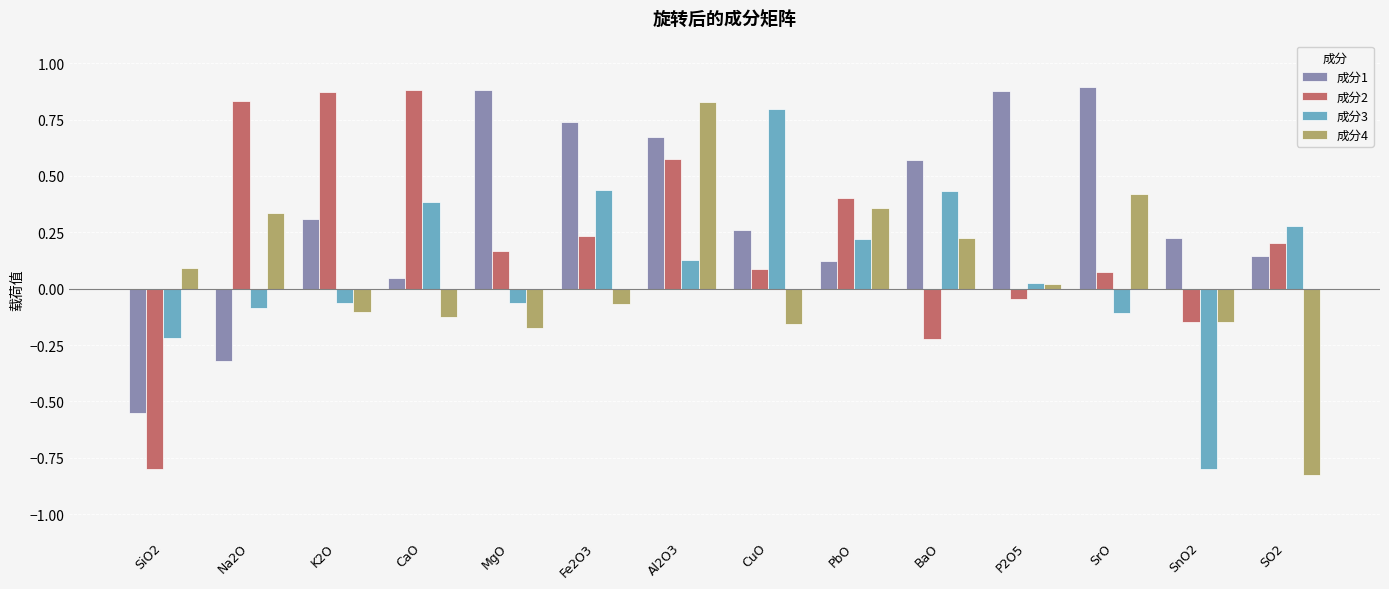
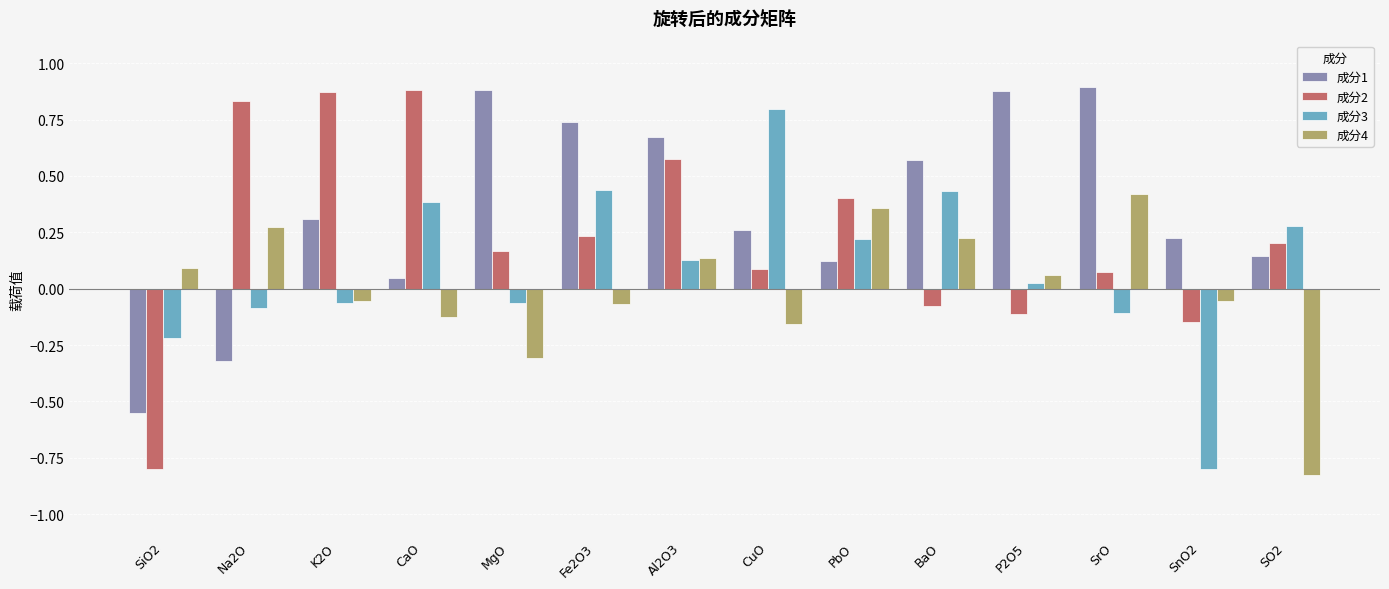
  {
    "成分2": {
      "SiO2": -0.80,
      "Na2O": 0.83,
      "K2O": 0.87,
      "CaO": 0.88,
      "MgO": 0.17,
      "Fe2O3": 0.23,
      "Al2O3": 0.57,
      "CuO": 0.09,
      "PbO": 0.40,
-     "BaO": -0.22,
-     "P2O5": -0.04,
+     "BaO": -0.08,
+     "P2O5": -0.11,
      "SrO": 0.07,
      "SnO2": -0.15,
      "SO2": 0.20
    },
    "成分4": {
      "SiO2": 0.09,
-     "Na2O": 0.34,
-     "K2O": -0.10,
+     "Na2O": 0.27,
+     "K2O": -0.06,
      "CaO": -0.13,
-     "MgO": -0.17,
+     "MgO": -0.31,
      "Fe2O3": -0.07,
-     "Al2O3": 0.83,
+     "Al2O3": 0.13,
      "CuO": -0.16,
      "PbO": 0.36,
      "BaO": 0.23,
-     "P2O5": 0.02,
+     "P2O5": 0.06,
      "SrO": 0.42,
-     "SnO2": -0.15,
+     "SnO2": -0.05,
      "SO2": -0.83
    }
  }
